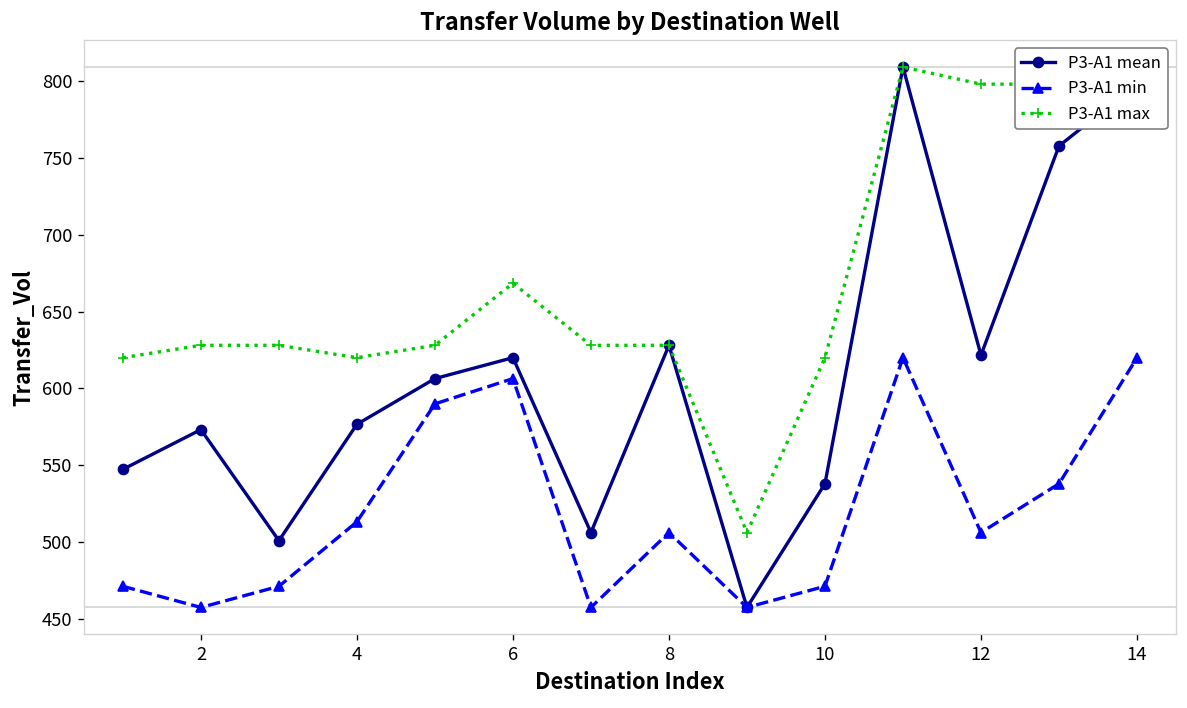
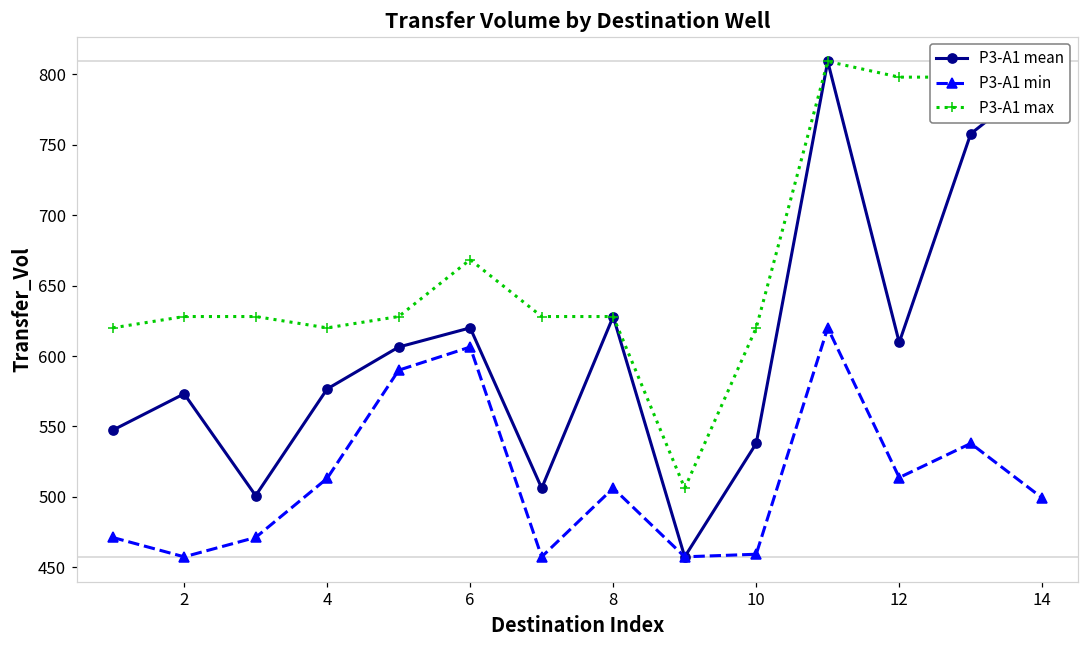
  {
    "P3-A1 mean": {
      "2": 573,
      "4": 577,
      "6": 620,
      "10": 538,
-     "12": 622
+     "12": 610
    },
    "P3-A1 min": {
      "2": 457,
      "4": 513,
      "6": 606,
      "8": 506,
-     "10": 471,
-     "12": 506,
-     "14": 620
+     "10": 459,
+     "12": 514,
+     "14": 499
    },
    "P3-A1 max": {
      "2": 628,
      "4": 620,
      "6": 668,
      "10": 620,
      "12": 798
    }
  }
